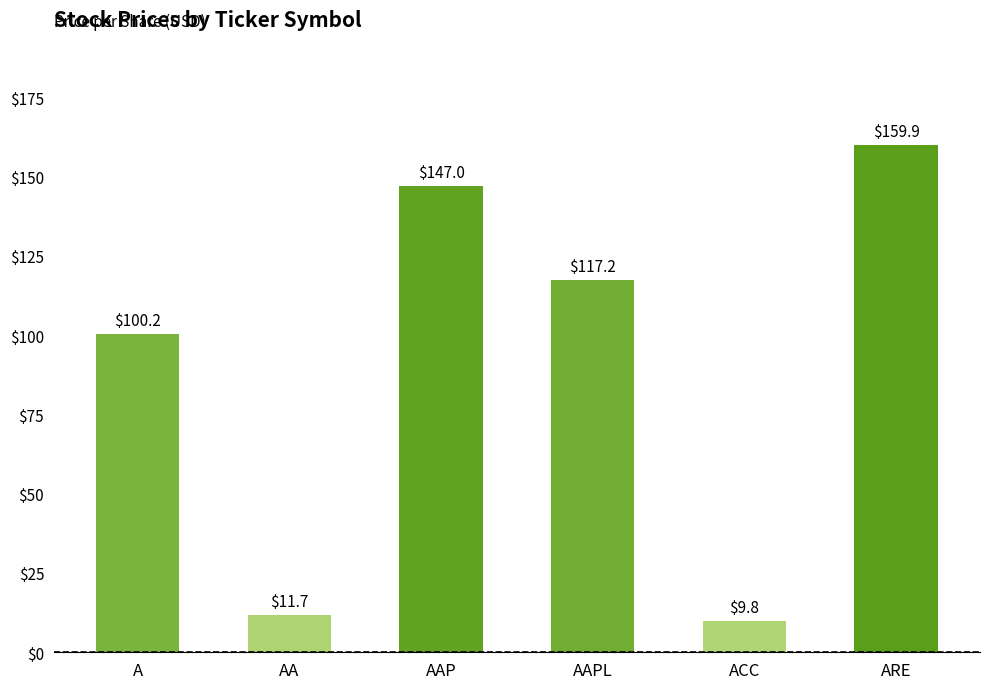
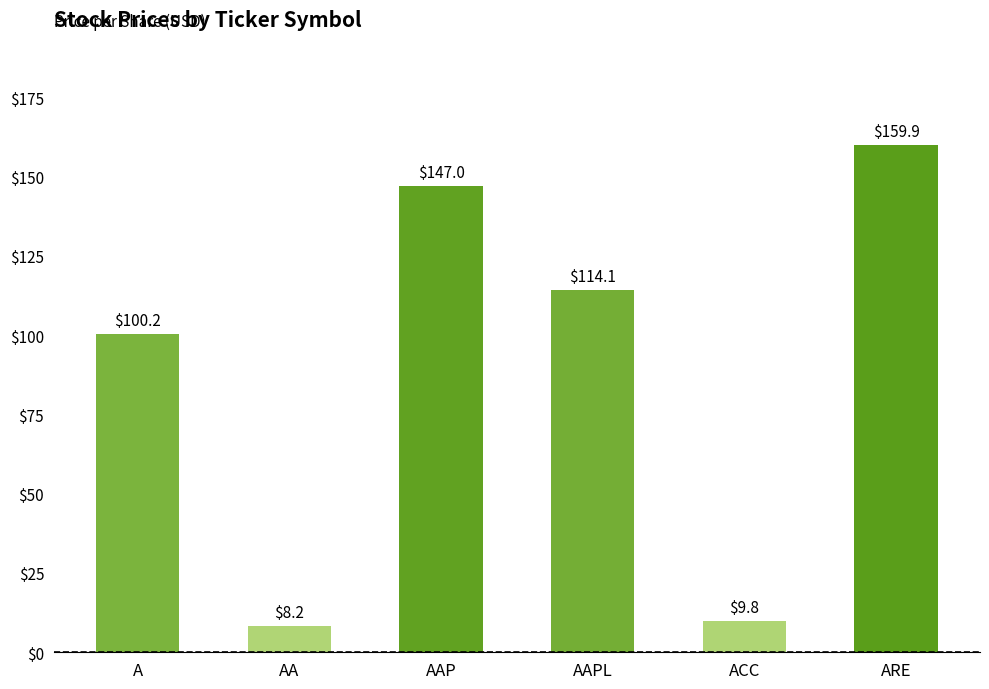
  {
    "A": "$100.2",
-   "AA": "$11.7",
+   "AA": "$8.2",
    "AAP": "$147.0",
-   "AAPL": "$117.2",
+   "AAPL": "$114.1",
    "ACC": "$9.8",
    "ARE": "$159.9"
  }
